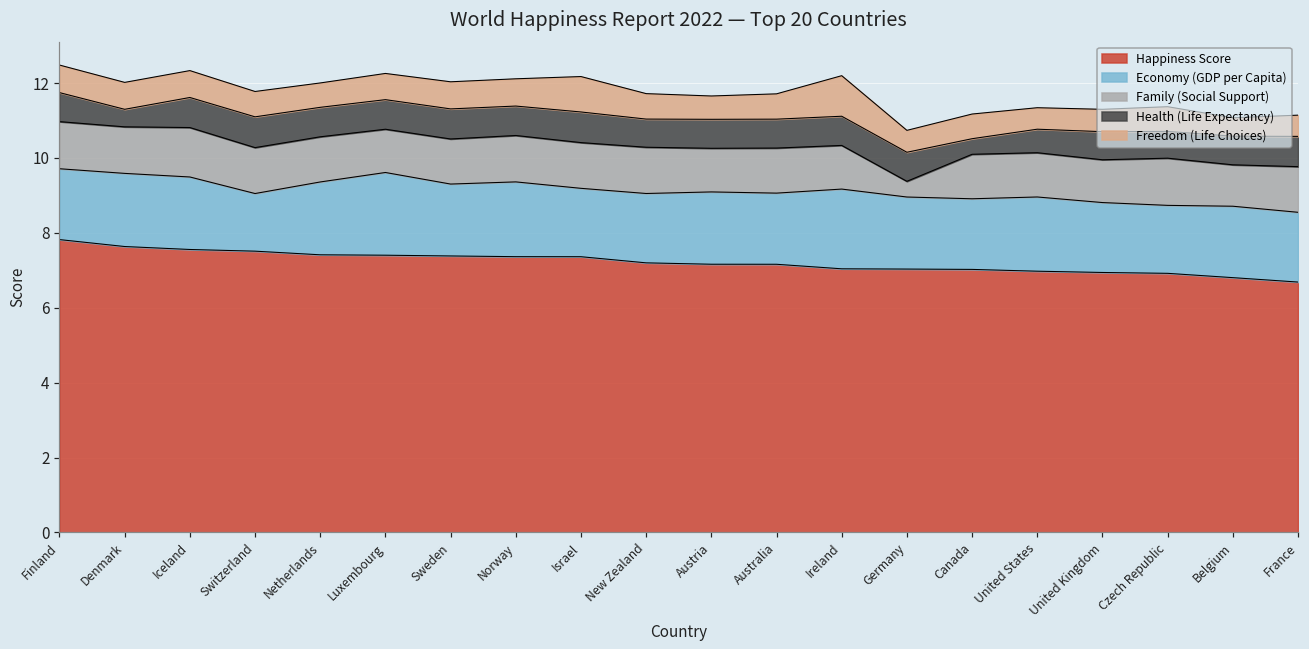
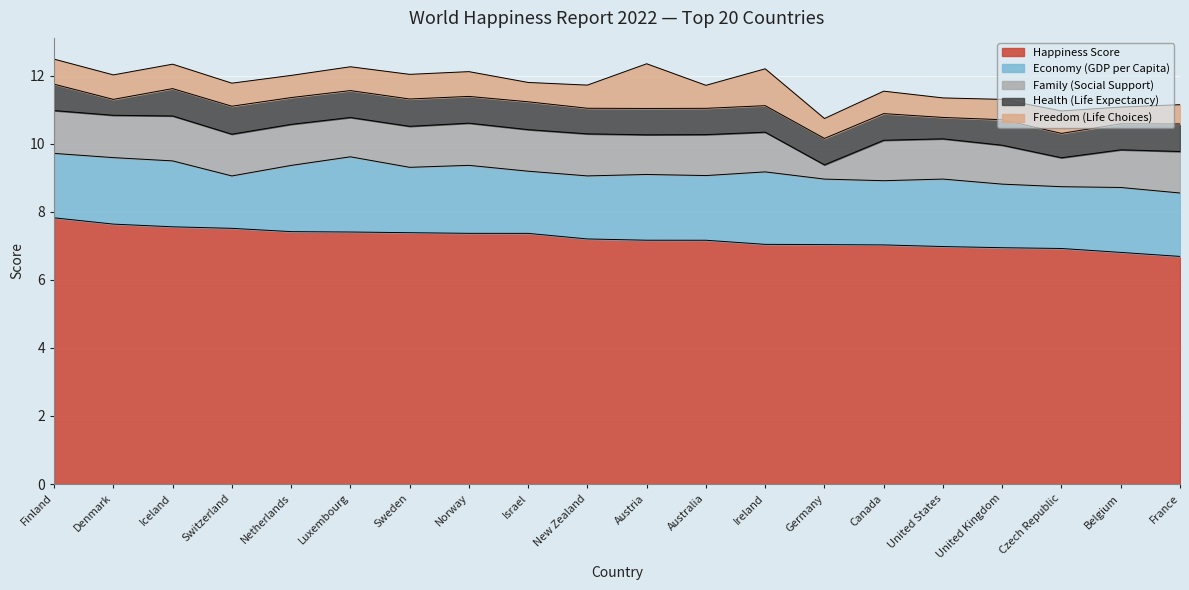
  {
    "Happiness Score": {
      "Finland": 7.8,
      "Denmark": 7.6,
      "Iceland": 7.6,
      "Switzerland": 7.5,
      "Netherlands": 7.4,
      "Luxembourg": 7.4,
      "Sweden": 7.4,
      "Norway": 7.4,
      "Israel": 7.4,
      "New Zealand": 7.2,
      "Austria": 7.2,
      "Australia": 7.2,
      "Ireland": 7.0,
      "Germany": 7.0,
      "Canada": 7.0,
      "United States": 7.0,
      "United Kingdom": 6.9,
      "Czech Republic": 6.9,
      "Belgium": 6.8,
      "France": 6.7
    },
    "Economy (GDP per Capita)": {
      "Finland": 1.9,
      "Denmark": 2.0,
      "Iceland": 1.9,
      "Switzerland": 1.5,
      "Netherlands": 1.9,
      "Luxembourg": 2.2,
      "Sweden": 1.9,
      "Norway": 2.0,
      "Israel": 1.8,
      "New Zealand": 1.9,
      "Austria": 1.9,
      "Australia": 1.9,
      "Ireland": 2.1,
      "Germany": 1.9,
      "Canada": 1.9,
      "United States": 2.0,
      "United Kingdom": 1.9,
      "Czech Republic": 1.8,
      "Belgium": 1.9,
      "France": 1.9
    },
    "Family (Social Support)": {
      "Finland": 1.3,
      "Denmark": 1.2,
      "Iceland": 1.3,
      "Switzerland": 1.2,
      "Netherlands": 1.2,
      "Luxembourg": 1.2,
      "Sweden": 1.2,
      "Norway": 1.2,
      "Israel": 1.2,
      "New Zealand": 1.2,
      "Austria": 1.2,
      "Australia": 1.2,
      "Ireland": 1.2,
      "Germany": 0.4,
      "Canada": 1.2,
      "United States": 1.2,
      "United Kingdom": 1.1,
-     "Czech Republic": 1.3,
+     "Czech Republic": 0.8,
      "Belgium": 1.1,
      "France": 1.2
    },
    "Health (Life Expectancy)": {
      "Finland": 0.8,
      "Denmark": 0.5,
      "Iceland": 0.8,
      "Switzerland": 0.8,
      "Netherlands": 0.8,
      "Luxembourg": 0.8,
      "Sweden": 0.8,
      "Norway": 0.8,
      "Israel": 0.8,
      "New Zealand": 0.8,
      "Austria": 0.8,
      "Australia": 0.8,
      "Ireland": 0.8,
      "Germany": 0.8,
-     "Canada": 0.4,
+     "Canada": 0.8,
      "United States": 0.6,
      "France": 0.8
    },
    "Freedom (Life Choices)": {
      "Finland": 0.7,
      "Denmark": 0.7,
      "Iceland": 0.7,
      "Switzerland": 0.7,
      "Netherlands": 0.7,
      "Luxembourg": 0.7,
      "Sweden": 0.7,
      "Norway": 0.7,
-     "Israel": 0.9,
+     "Israel": 0.6,
      "New Zealand": 0.7,
-     "Austria": 0.6,
+     "Austria": 1.3,
      "Australia": 0.7,
      "Ireland": 1.1,
      "Germany": 0.6,
      "Canada": 0.7,
      "United States": 0.6,
      "France": 0.6
    }
  }
